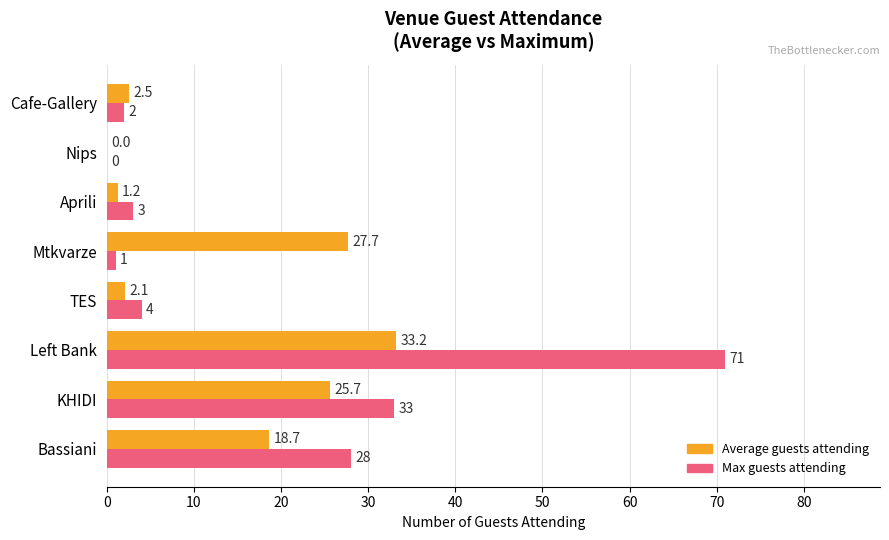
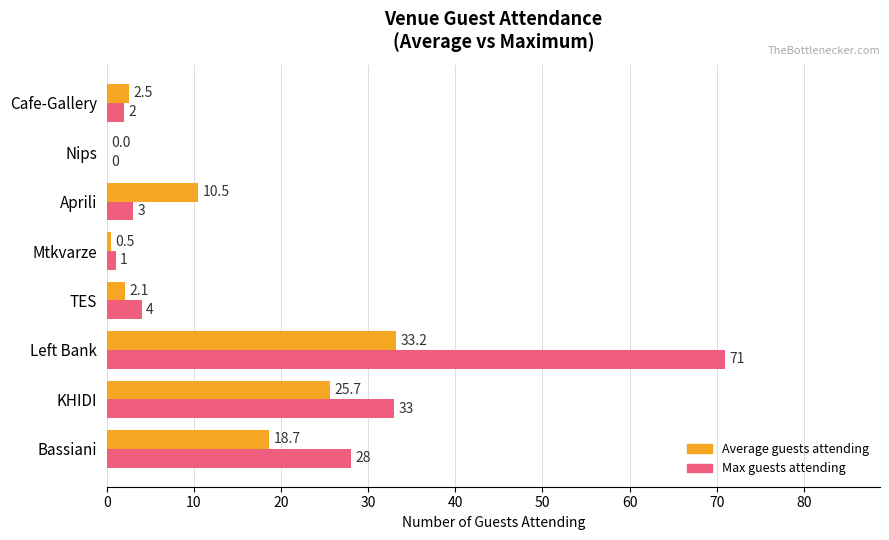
  {
    "Average guests attending": {
      "Cafe-Gallery": 2.5,
      "Nips": 0.0,
-     "Aprili": 1.2,
-     "Mtkvarze": 27.7,
+     "Aprili": 10.5,
+     "Mtkvarze": 0.5,
      "TES": 2.1,
      "Left Bank": 33.2,
      "KHIDI": 25.7,
      "Bassiani": 18.7
    },
    "Max guests attending": {
      "Cafe-Gallery": 2,
      "Nips": 0,
      "Aprili": 3,
      "Mtkvarze": 1,
      "TES": 4,
      "Left Bank": 71,
      "KHIDI": 33,
      "Bassiani": 28
    }
  }
